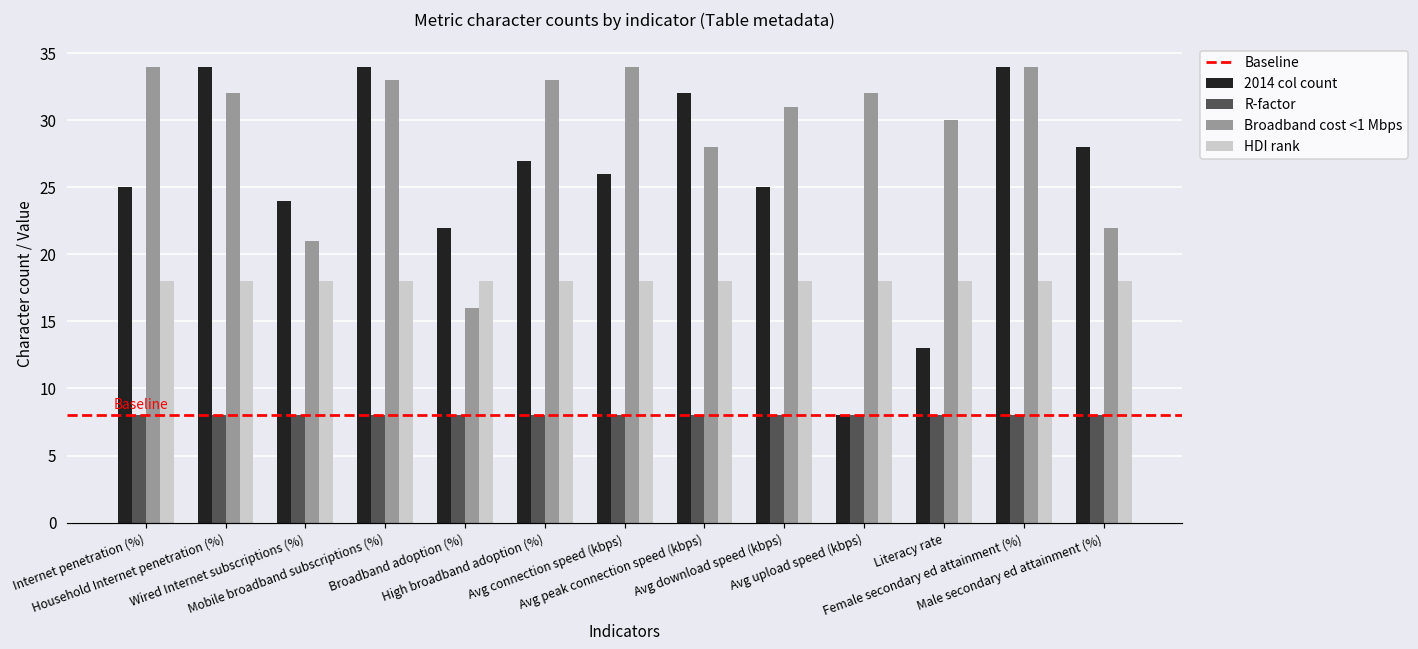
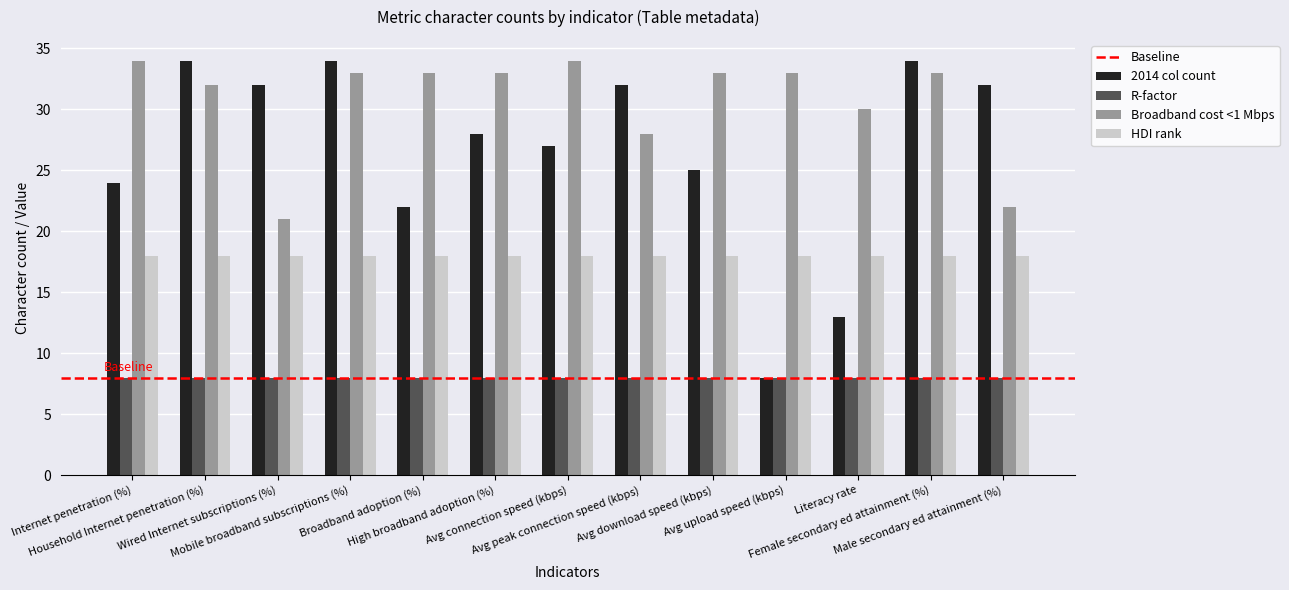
  {
    "2014 col count": {
-     "Internet penetration (%)": 25,
+     "Internet penetration (%)": 24,
      "Household Internet penetration (%)": 34,
-     "Wired Internet subscriptions (%)": 24,
+     "Wired Internet subscriptions (%)": 32,
      "Mobile broadband subscriptions (%)": 34,
      "Broadband adoption (%)": 22,
-     "High broadband adoption (%)": 27,
-     "Avg connection speed (kbps)": 26,
+     "High broadband adoption (%)": 28,
+     "Avg connection speed (kbps)": 27,
      "Avg peak connection speed (kbps)": 32,
      "Avg download speed (kbps)": 25,
      "Avg upload speed (kbps)": 8,
      "Literacy rate": 13,
      "Female secondary ed attainment (%)": 34,
-     "Male secondary ed attainment (%)": 28
+     "Male secondary ed attainment (%)": 32
    },
    "R-factor": {
      "Internet penetration (%)": 8,
      "Household Internet penetration (%)": 8,
      "Wired Internet subscriptions (%)": 8,
      "Mobile broadband subscriptions (%)": 8,
      "Broadband adoption (%)": 8,
      "High broadband adoption (%)": 8,
      "Avg connection speed (kbps)": 8,
      "Avg peak connection speed (kbps)": 8,
      "Avg download speed (kbps)": 8,
      "Avg upload speed (kbps)": 8,
      "Literacy rate": 8,
      "Female secondary ed attainment (%)": 8,
      "Male secondary ed attainment (%)": 8
    },
    "Broadband cost <1 Mbps": {
      "Internet penetration (%)": 34,
      "Household Internet penetration (%)": 32,
      "Wired Internet subscriptions (%)": 21,
      "Mobile broadband subscriptions (%)": 33,
-     "Broadband adoption (%)": 16,
+     "Broadband adoption (%)": 33,
      "High broadband adoption (%)": 33,
      "Avg connection speed (kbps)": 34,
      "Avg peak connection speed (kbps)": 28,
-     "Avg download speed (kbps)": 31,
-     "Avg upload speed (kbps)": 32,
+     "Avg download speed (kbps)": 33,
+     "Avg upload speed (kbps)": 33,
      "Literacy rate": 30,
-     "Female secondary ed attainment (%)": 34,
+     "Female secondary ed attainment (%)": 33,
      "Male secondary ed attainment (%)": 22
    },
    "HDI rank": {
      "Internet penetration (%)": 18,
      "Household Internet penetration (%)": 18,
      "Wired Internet subscriptions (%)": 18,
      "Mobile broadband subscriptions (%)": 18,
      "Broadband adoption (%)": 18,
      "High broadband adoption (%)": 18,
      "Avg connection speed (kbps)": 18,
      "Avg peak connection speed (kbps)": 18,
      "Avg download speed (kbps)": 18,
      "Avg upload speed (kbps)": 18,
      "Literacy rate": 18,
      "Female secondary ed attainment (%)": 18,
      "Male secondary ed attainment (%)": 18
    }
  }
